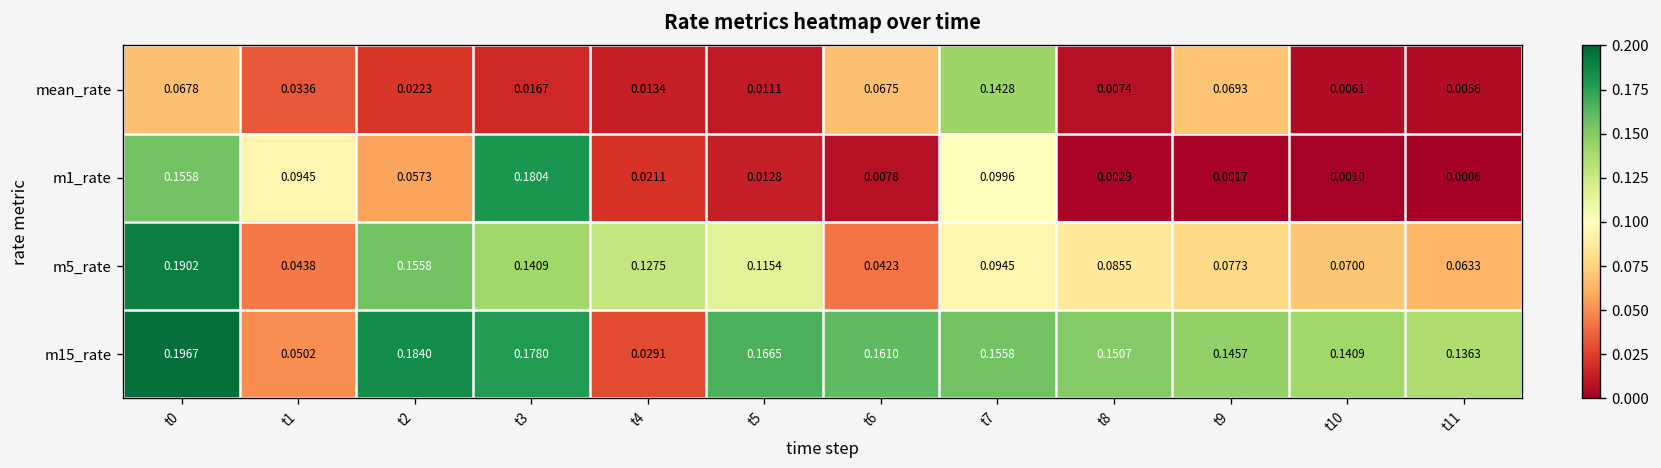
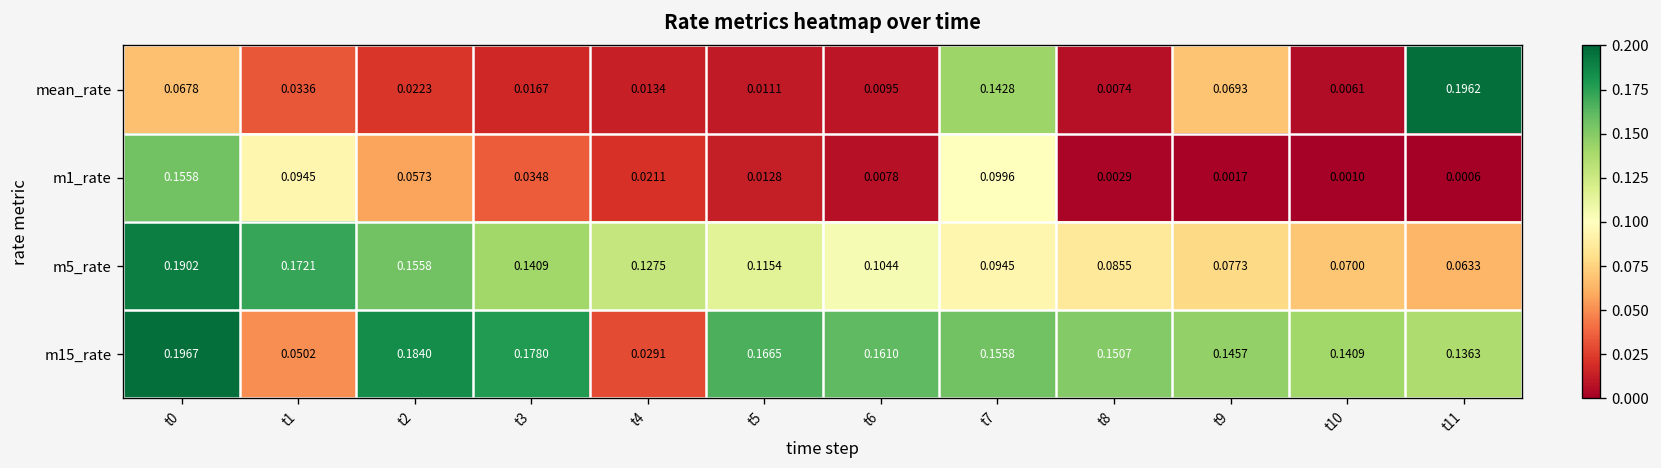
  {
    "mean_rate": {
      "t0": 0.0678,
      "t1": 0.0336,
      "t2": 0.0223,
      "t3": 0.0167,
      "t4": 0.0134,
      "t5": 0.0111,
-     "t6": 0.0675,
+     "t6": 0.0095,
      "t7": 0.1428,
      "t8": 0.0074,
      "t9": 0.0693,
      "t10": 0.0061,
-     "t11": 0.0056
+     "t11": 0.1962
    },
    "m1_rate": {
      "t0": 0.1558,
      "t1": 0.0945,
      "t2": 0.0573,
-     "t3": 0.1804,
+     "t3": 0.0348,
      "t4": 0.0211,
      "t5": 0.0128,
      "t6": 0.0078,
      "t7": 0.0996,
      "t8": 0.0029,
      "t9": 0.0017,
      "t10": 0.0010,
      "t11": 0.0006
    },
    "m5_rate": {
      "t0": 0.1902,
-     "t1": 0.0438,
+     "t1": 0.1721,
      "t2": 0.1558,
      "t3": 0.1409,
      "t4": 0.1275,
      "t5": 0.1154,
-     "t6": 0.0423,
+     "t6": 0.1044,
      "t7": 0.0945,
      "t8": 0.0855,
      "t9": 0.0773,
      "t10": 0.0700,
      "t11": 0.0633
    },
    "m15_rate": {
      "t0": 0.1967,
      "t1": 0.0502,
      "t2": 0.1840,
      "t3": 0.1780,
      "t4": 0.0291,
      "t5": 0.1665,
      "t6": 0.1610,
      "t7": 0.1558,
      "t8": 0.1507,
      "t9": 0.1457,
      "t10": 0.1409,
      "t11": 0.1363
    }
  }
